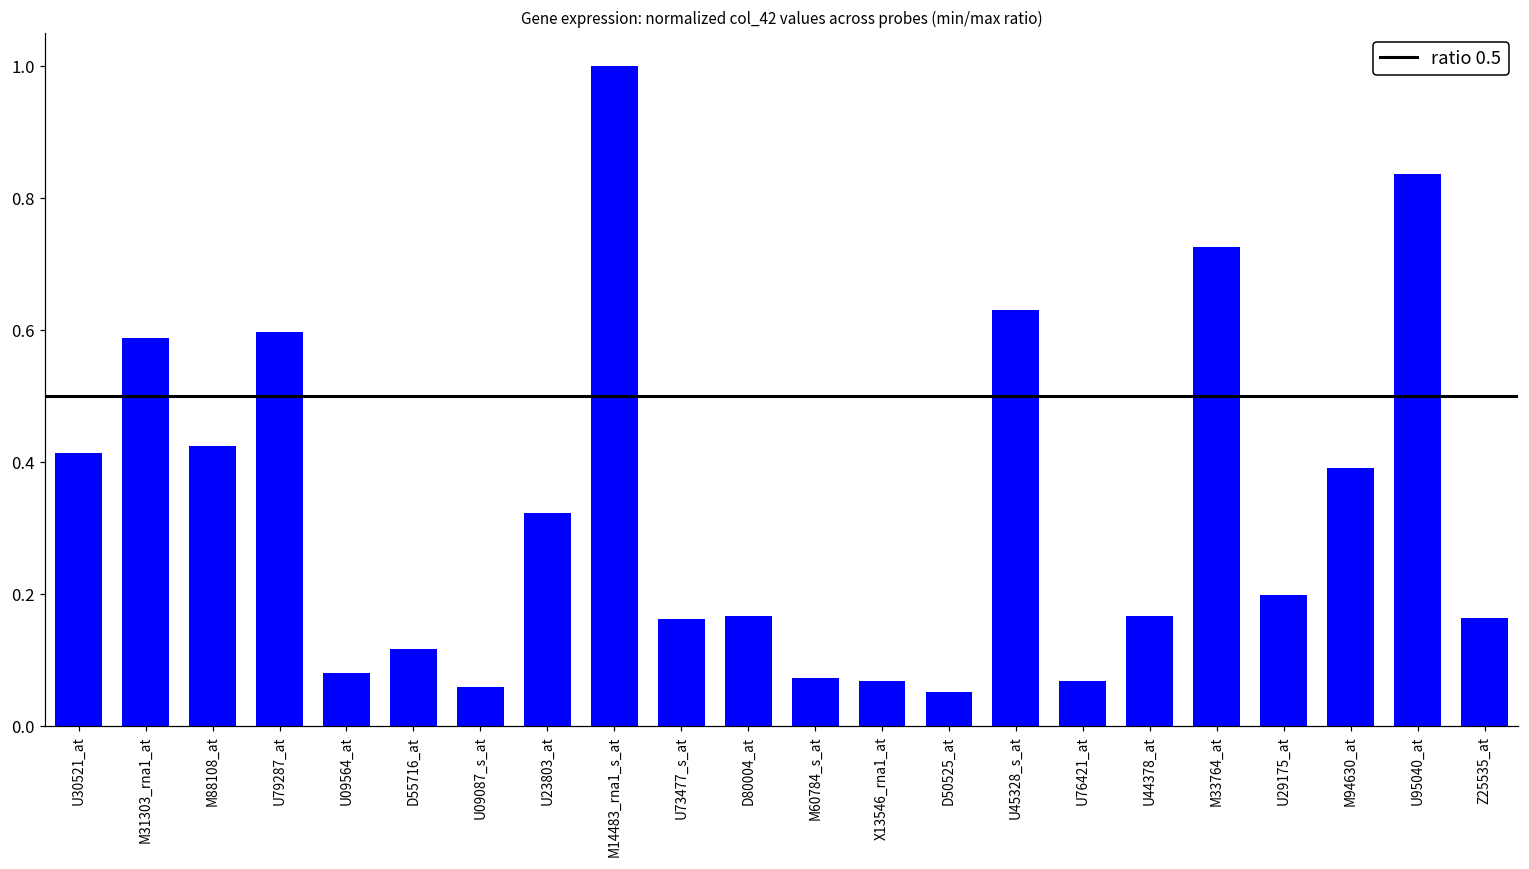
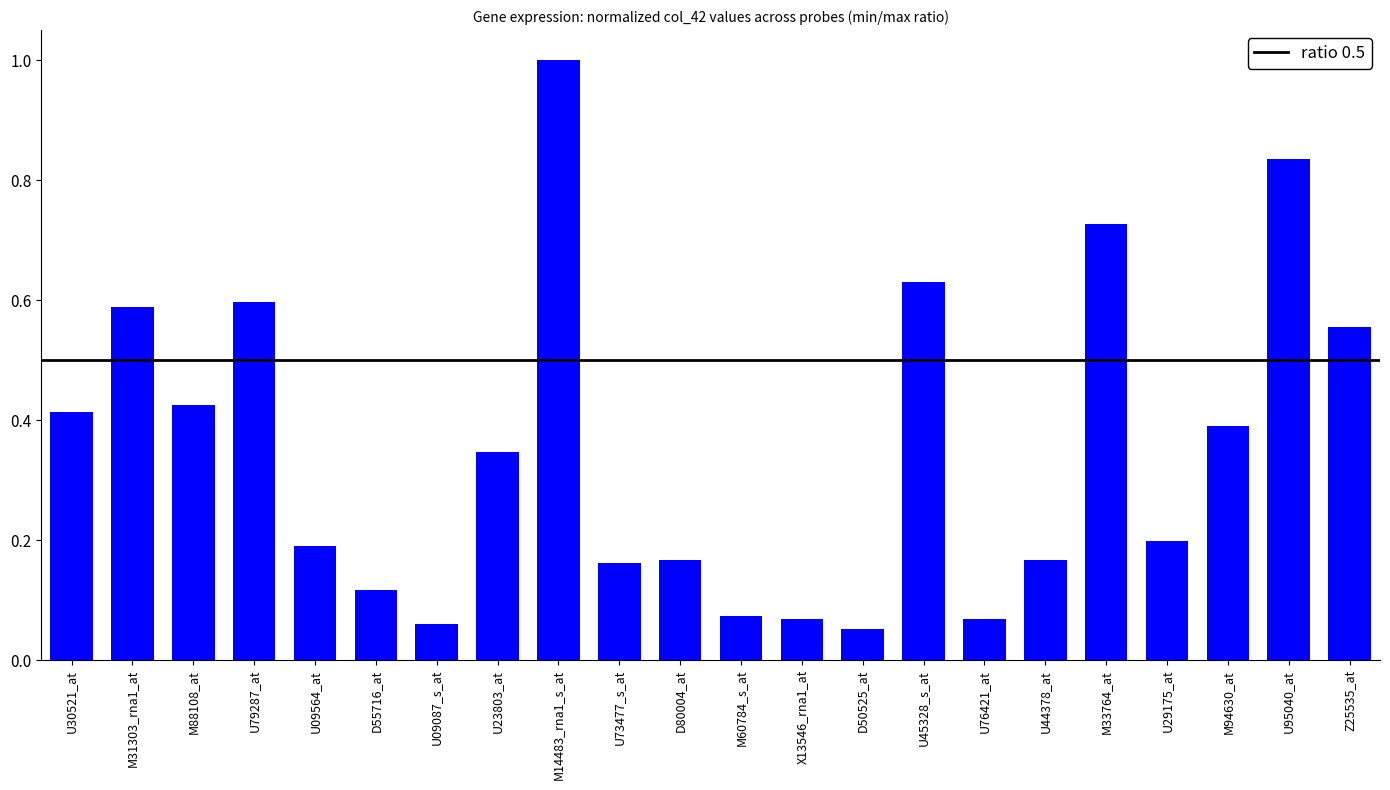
  {
    "U30521_at": 0.41,
    "M31303_rna1_at": 0.59,
    "M88108_at": 0.42,
    "U79287_at": 0.60,
-   "U09564_at": 0.08,
+   "U09564_at": 0.19,
    "D55716_at": 0.12,
    "U09087_s_at": 0.06,
-   "U23803_at": 0.32,
+   "U23803_at": 0.35,
    "M14483_rna1_s_at": 1.00,
    "U73477_s_at": 0.16,
    "D80004_at": 0.17,
    "M60784_s_at": 0.07,
    "X13546_rna1_at": 0.07,
    "D50525_at": 0.05,
    "U45328_s_at": 0.63,
    "U76421_at": 0.07,
    "U44378_at": 0.17,
    "M33764_at": 0.73,
    "U29175_at": 0.20,
    "M94630_at": 0.39,
    "U95040_at": 0.84,
-   "Z25535_at": 0.16
+   "Z25535_at": 0.55
  }
